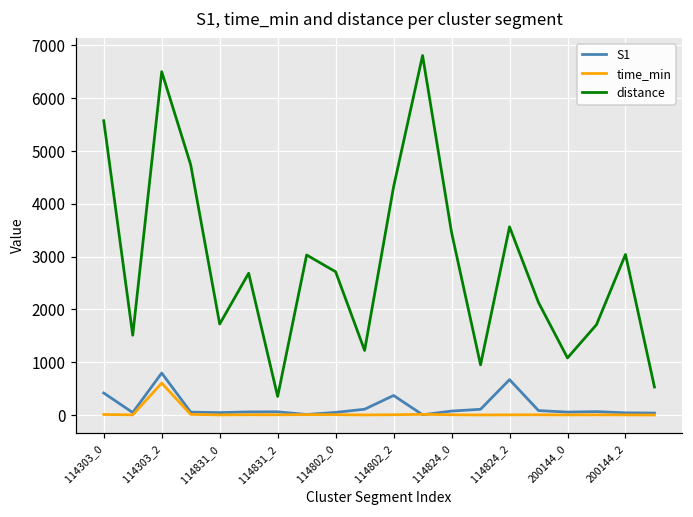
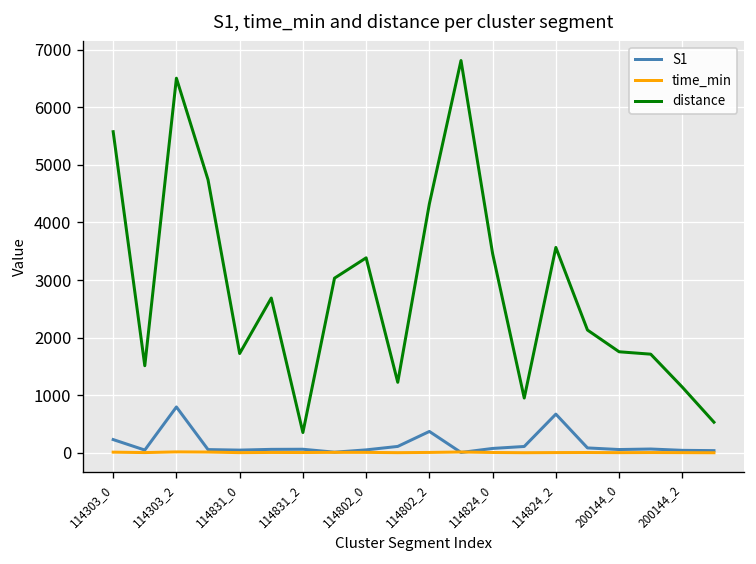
  {
    "S1": {
-     "114303_0": 400,
+     "114303_0": 200,
      "114303_2": 800,
      "114831_2": 100,
      "114802_2": 400,
      "114824_0": 100,
      "114824_2": 700,
      "200144_0": 100
    },
    "time_min": {
      "114303_0": 0,
-     "114303_2": 600,
+     "114303_2": 0,
      "114831_2": 0,
      "114802_2": 0,
      "114824_0": 0,
      "114824_2": 0,
      "200144_0": 0
    },
    "distance": {
      "114303_0": 5600,
      "114303_2": 6500,
      "114831_0": 1700,
      "114831_2": 400,
-     "114802_0": 2700,
+     "114802_0": 3400,
      "114802_2": 4300,
      "114824_0": 3500,
      "114824_2": 3600,
-     "200144_0": 1100,
-     "200144_2": 3000
+     "200144_0": 1800,
+     "200144_2": 1100
    }
  }
